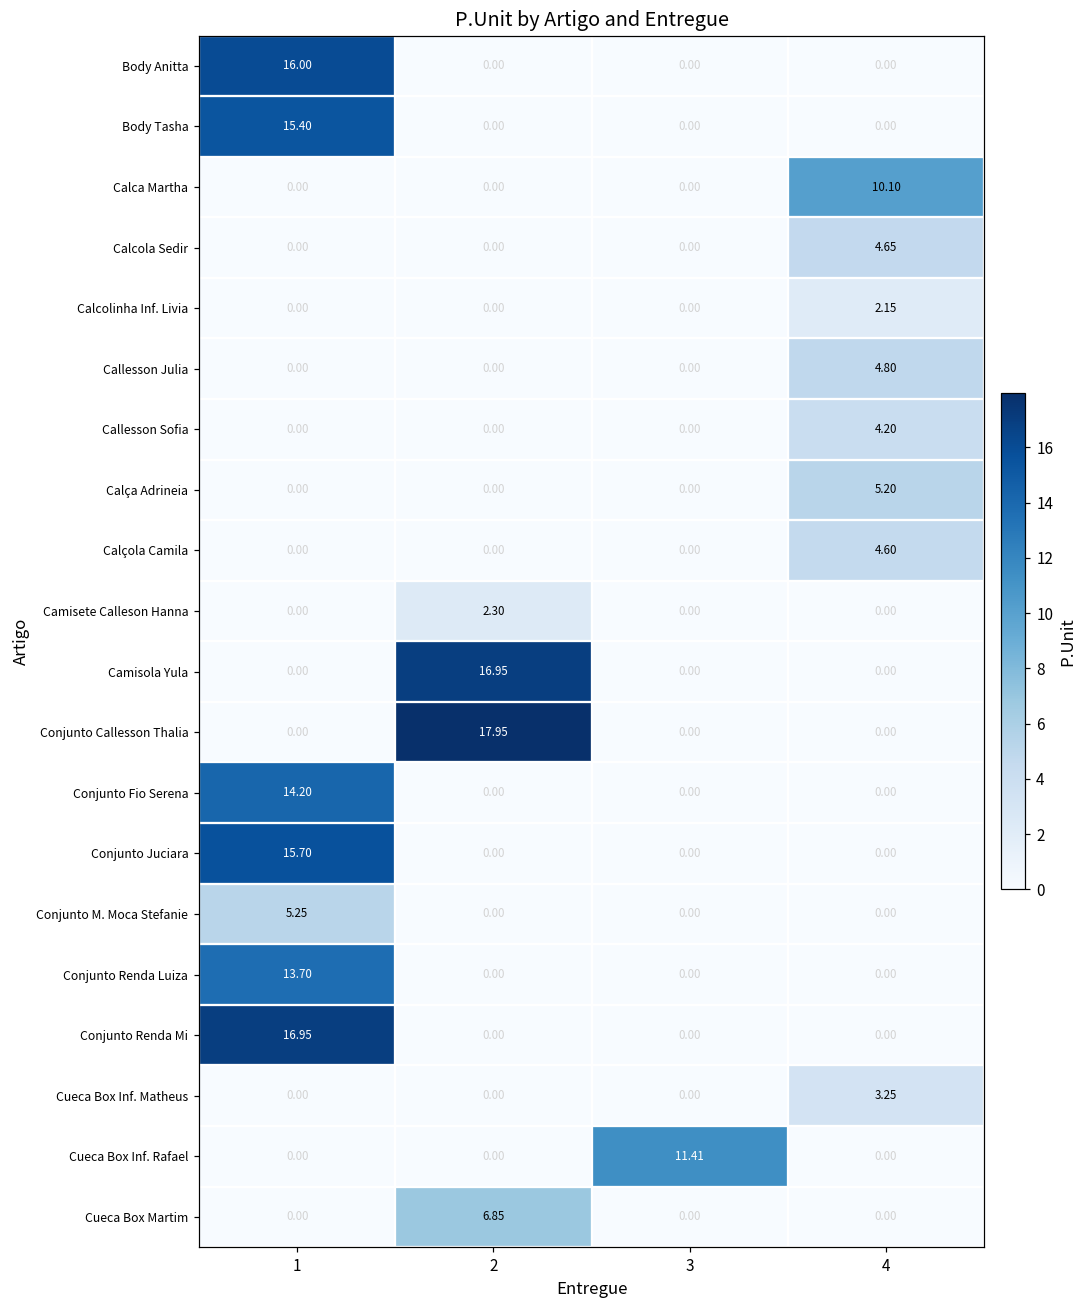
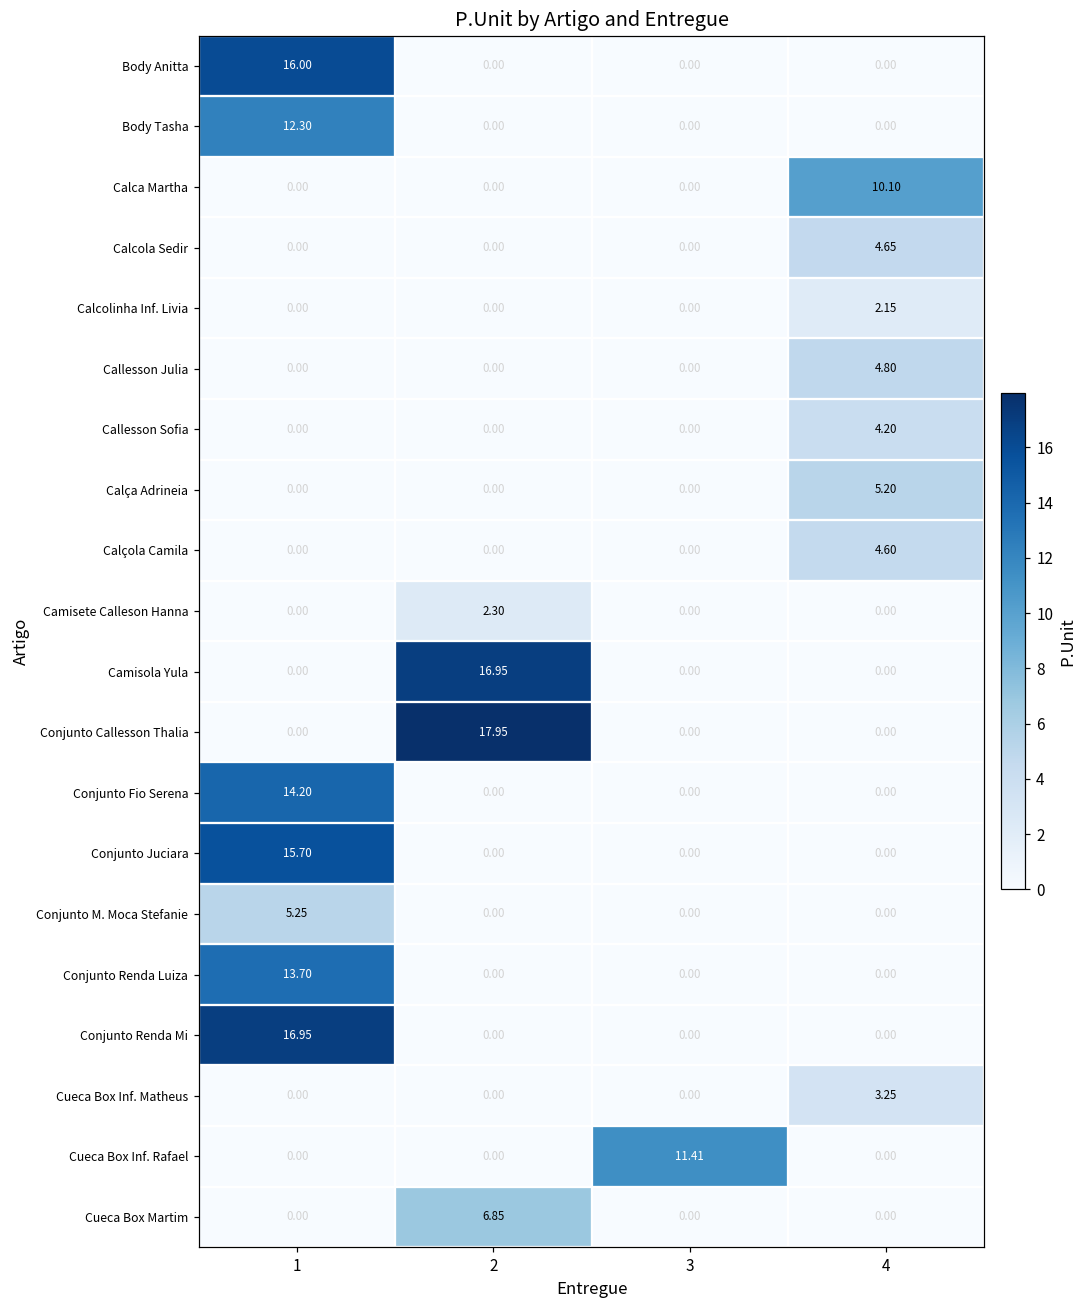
  {
    "Body Anitta": {
      "1": 16.00
    },
    "Body Tasha": {
-     "1": 15.40
+     "1": 12.30
    },
    "Calca Martha": {
      "4": 10.10
    },
    "Calcola Sedir": {
      "4": 4.65
    },
    "Calcolinha Inf. Livia": {
      "4": 2.15
    },
    "Callesson Julia": {
      "4": 4.80
    },
    "Callesson Sofia": {
      "4": 4.20
    },
    "Calça Adrineia": {
      "4": 5.20
    },
    "Calçola Camila": {
      "4": 4.60
    },
    "Camisete Calleson Hanna": {
      "2": 2.30
    },
    "Camisola Yula": {
      "2": 16.95
    },
    "Conjunto Callesson Thalia": {
      "2": 17.95
    },
    "Conjunto Fio Serena": {
      "1": 14.20
    },
    "Conjunto Juciara": {
      "1": 15.70
    },
    "Conjunto M. Moca Stefanie": {
      "1": 5.25
    },
    "Conjunto Renda Luiza": {
      "1": 13.70
    },
    "Conjunto Renda Mi": {
      "1": 16.95
    },
    "Cueca Box Inf. Matheus": {
      "4": 3.25
    },
    "Cueca Box Inf. Rafael": {
      "3": 11.41
    },
    "Cueca Box Martim": {
      "2": 6.85
    }
  }
